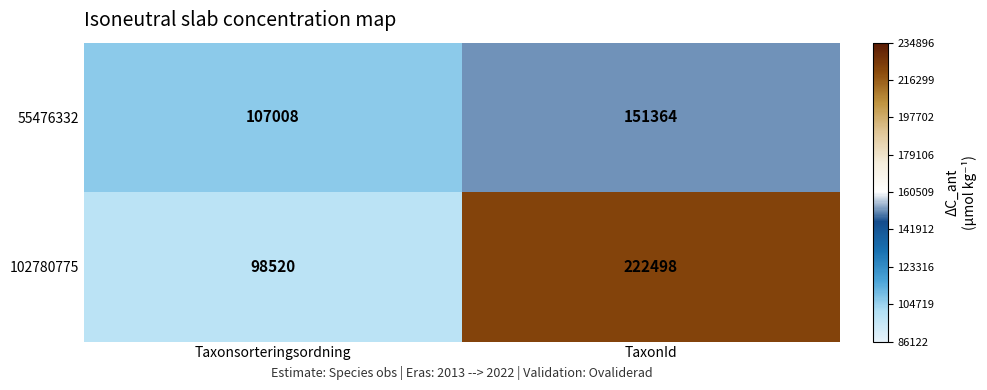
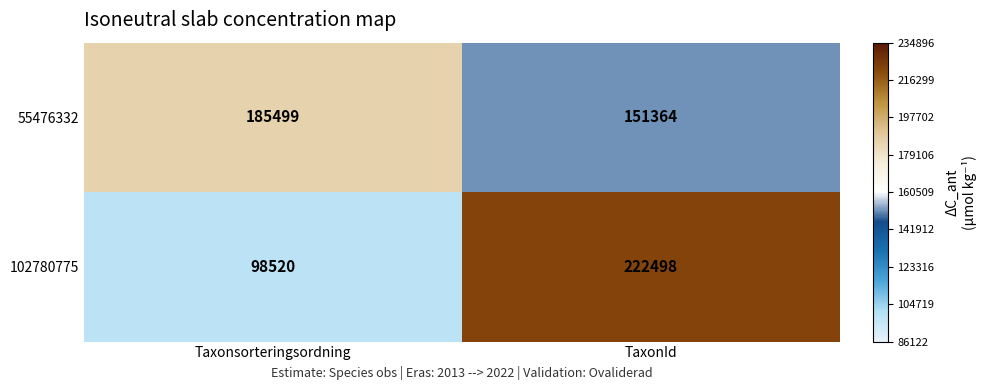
  {
    "55476332": {
-     "Taxonsorteringsordning": 107008,
+     "Taxonsorteringsordning": 185499,
      "TaxonId": 151364
    },
    "102780775": {
      "Taxonsorteringsordning": 98520,
      "TaxonId": 222498
    }
  }
